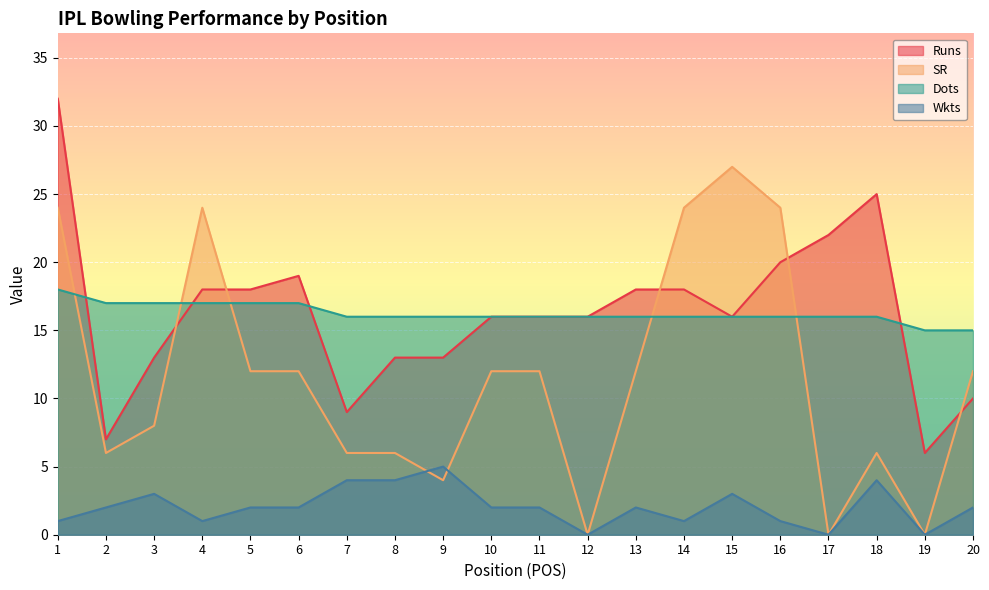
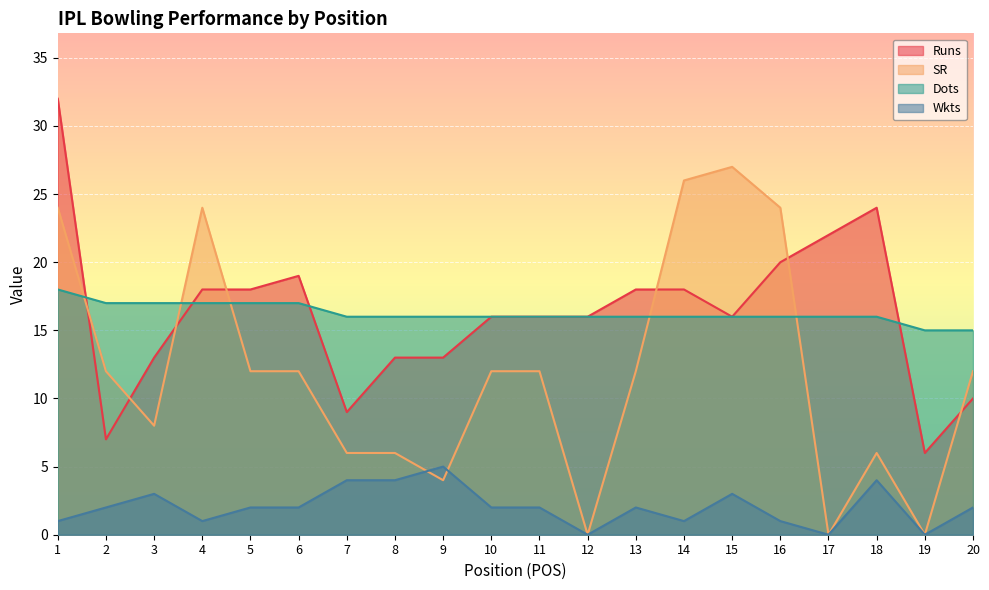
  {
    "Runs": {
      "1": 32,
      "2": 7,
      "3": 13,
      "4": 18,
      "5": 18,
      "6": 19,
      "7": 9,
      "8": 13,
      "9": 13,
      "13": 18,
      "14": 18,
      "16": 20,
      "17": 22,
-     "18": 25,
+     "18": 24,
      "19": 6,
      "20": 10
    },
    "SR": {
      "1": 24,
-     "2": 6,
+     "2": 12,
      "3": 8,
      "4": 24,
      "5": 12,
      "6": 12,
      "7": 6,
      "8": 6,
      "9": 4,
      "10": 12,
      "11": 12,
      "13": 12,
-     "14": 24,
+     "14": 26,
      "15": 27,
      "16": 24,
      "18": 6,
      "20": 12
    }
  }
